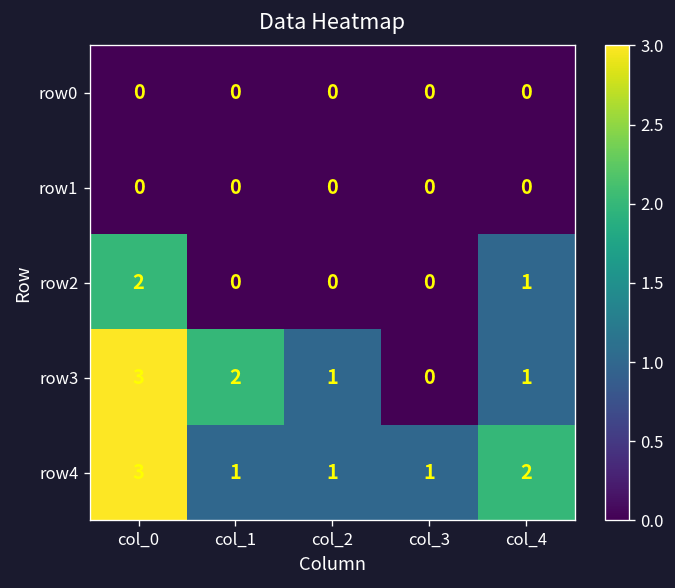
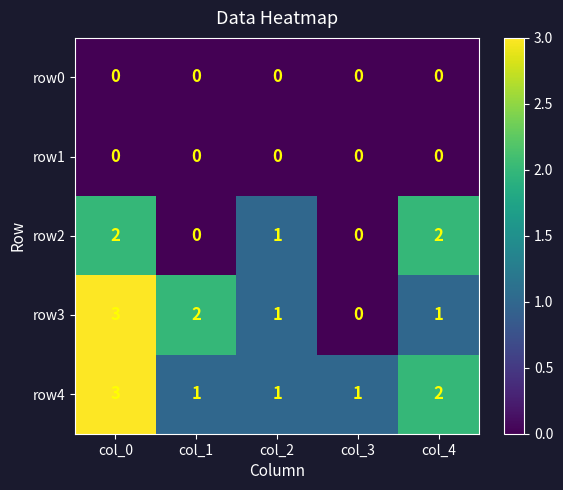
  {
    "row0": {
      "col_0": 0,
      "col_1": 0,
      "col_2": 0,
      "col_3": 0,
      "col_4": 0
    },
    "row1": {
      "col_0": 0,
      "col_1": 0,
      "col_2": 0,
      "col_3": 0,
      "col_4": 0
    },
    "row2": {
      "col_0": 2,
      "col_1": 0,
-     "col_2": 0,
+     "col_2": 1,
      "col_3": 0,
-     "col_4": 1
+     "col_4": 2
    },
    "row3": {
      "col_1": 2,
      "col_2": 1,
      "col_3": 0,
      "col_4": 1
    },
    "row4": {
      "col_1": 1,
      "col_2": 1,
      "col_3": 1,
      "col_4": 2
    }
  }
